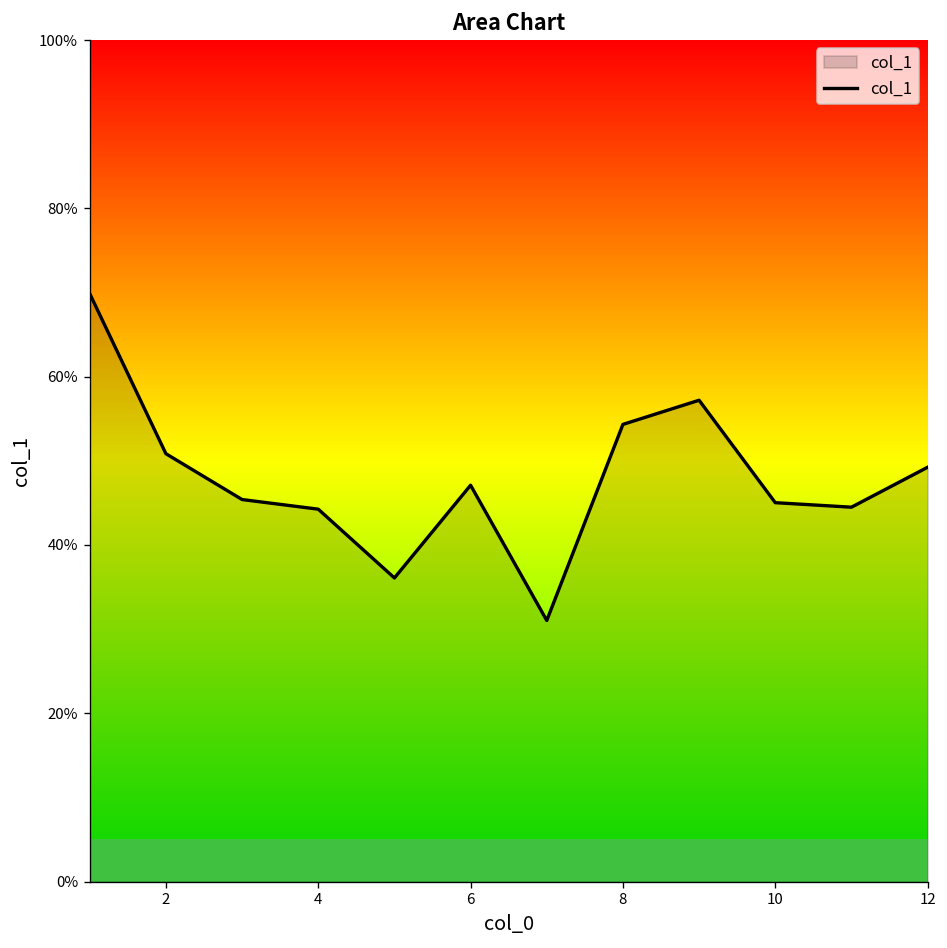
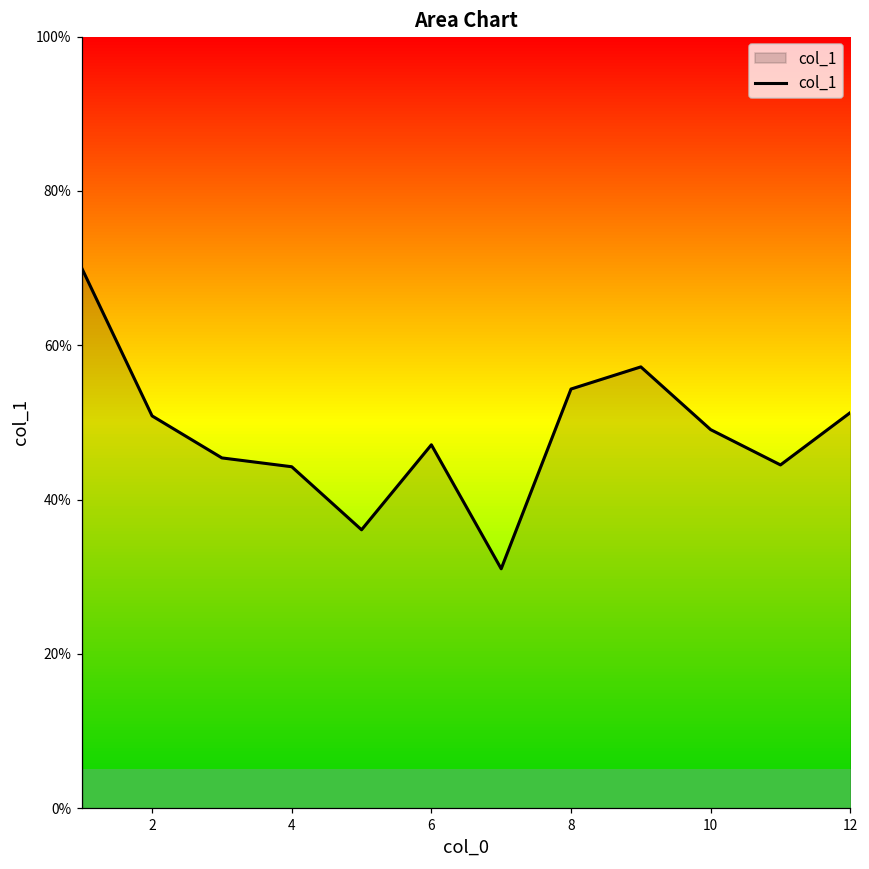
  {
    "2": "51%",
    "4": "44%",
    "6": "47%",
    "8": "54%",
-   "10": "45%",
-   "12": "49%"
+   "10": "49%",
+   "12": "51%"
  }
